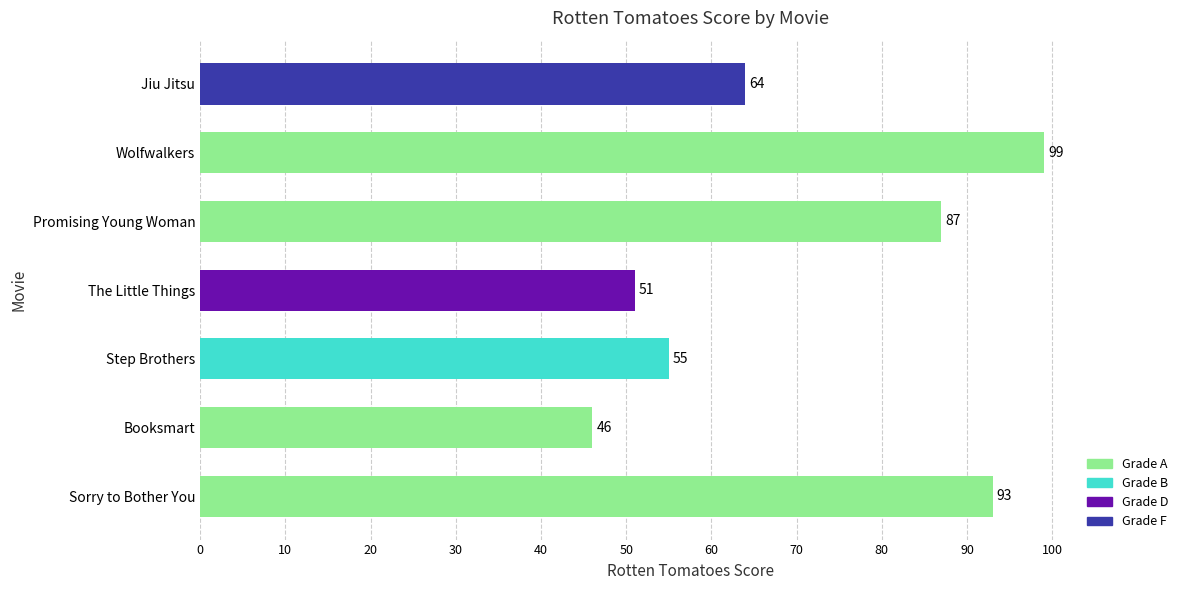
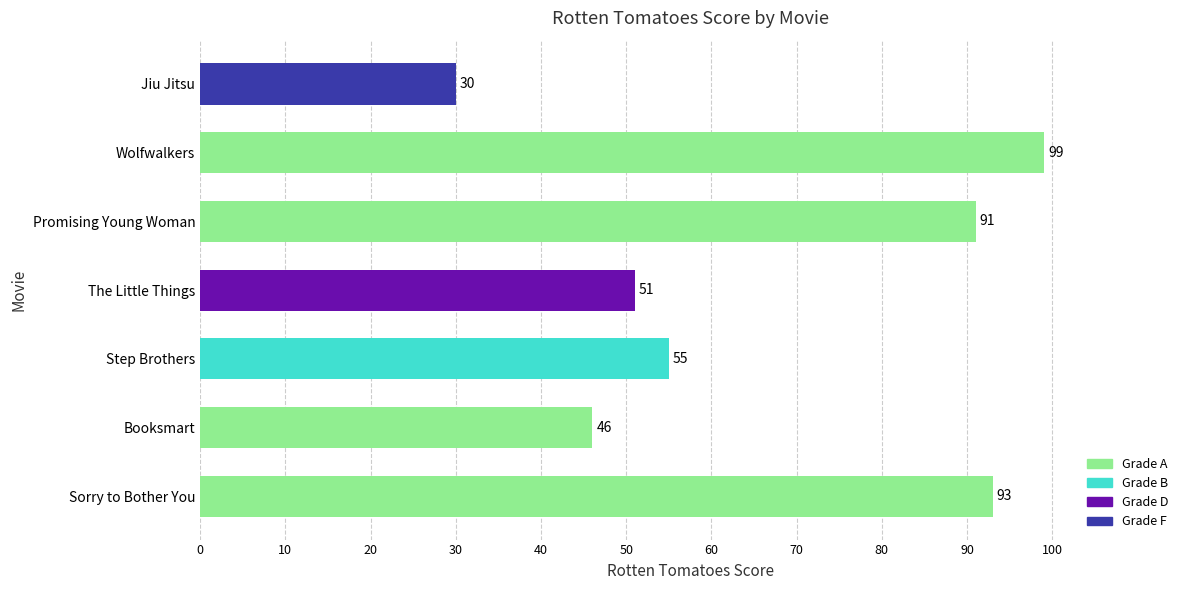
  {
-   "Jiu Jitsu": 64,
+   "Jiu Jitsu": 30,
    "Wolfwalkers": 99,
-   "Promising Young Woman": 87,
+   "Promising Young Woman": 91,
    "The Little Things": 51,
    "Step Brothers": 55,
    "Booksmart": 46,
    "Sorry to Bother You": 93
  }
